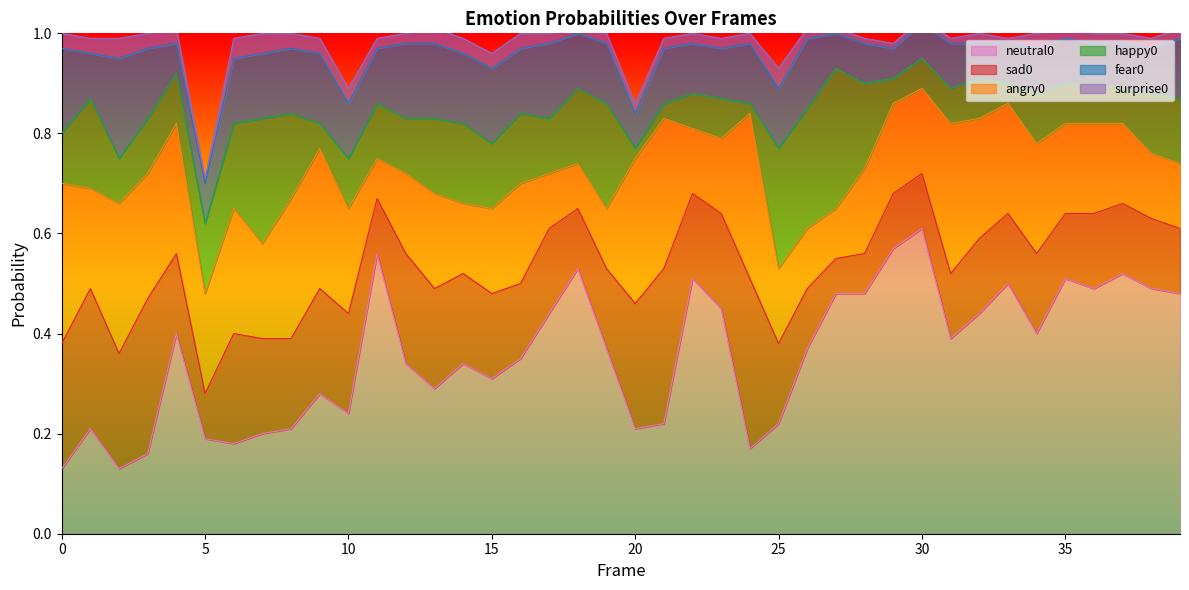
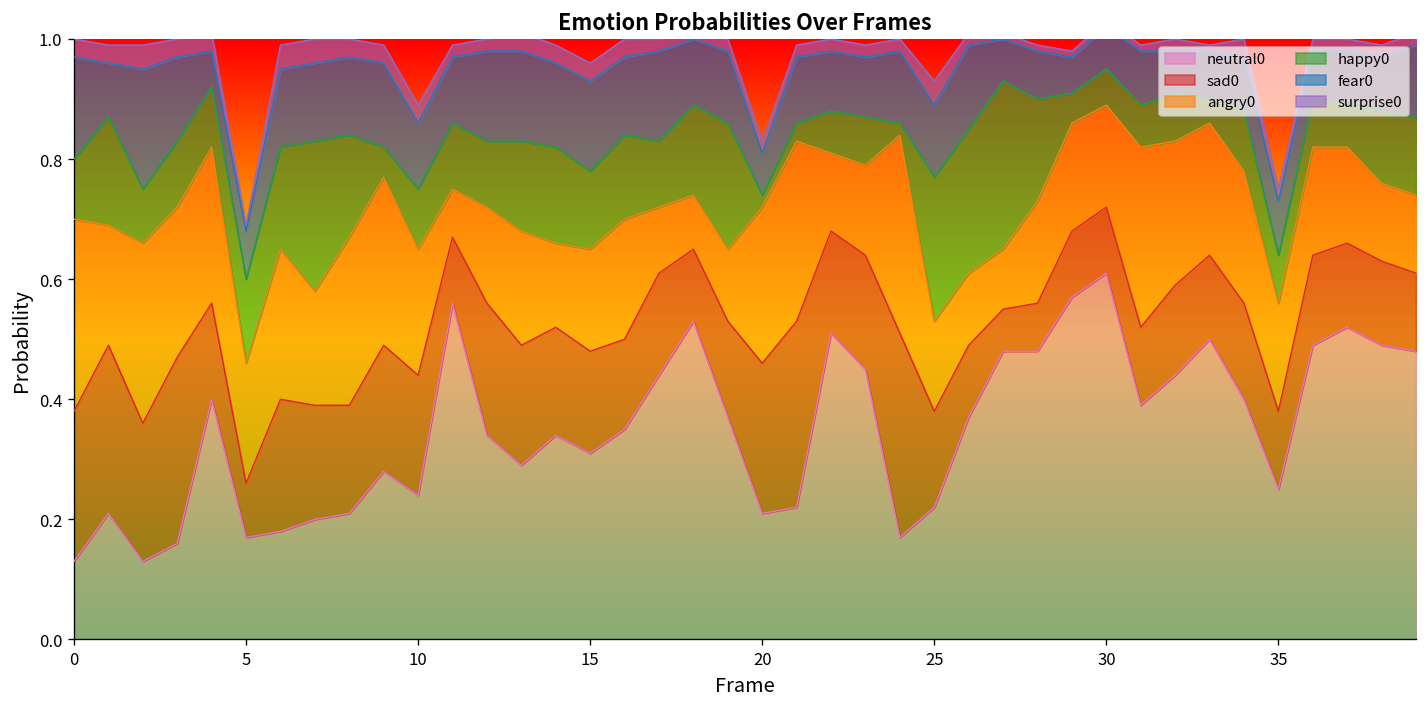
  {
    "neutral0": {
      "0": 0.13,
-     "5": 0.19,
+     "5": 0.17,
      "10": 0.24,
      "15": 0.31,
      "20": 0.21,
      "25": 0.22,
      "30": 0.61,
-     "35": 0.51
+     "35": 0.25
    },
    "sad0": {
      "0": 0.25,
      "5": 0.09,
      "10": 0.20,
      "15": 0.17,
      "20": 0.25,
      "25": 0.16,
      "30": 0.11,
      "35": 0.13
    },
    "angry0": {
      "0": 0.32,
      "5": 0.20,
      "10": 0.21,
      "15": 0.17,
-     "20": 0.29,
+     "20": 0.26,
      "25": 0.15,
      "30": 0.17,
      "35": 0.18
    },
    "happy0": {
      "0": 0.10,
      "5": 0.14,
      "10": 0.10,
      "15": 0.13,
      "20": 0.02,
      "25": 0.24,
      "30": 0.06
    },
    "fear0": {
      "0": 0.17,
      "5": 0.08,
      "10": 0.11,
      "15": 0.15,
      "20": 0.07,
      "25": 0.12,
      "35": 0.09
    },
    "surprise0": {
      "0": 0.03,
      "5": 0.01,
      "10": 0.03,
      "15": 0.03,
      "20": 0.02,
      "25": 0.04
    }
  }
